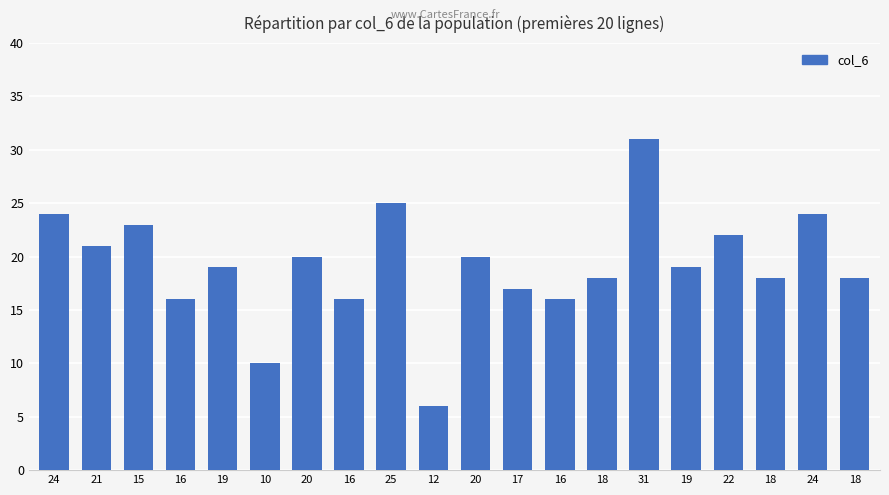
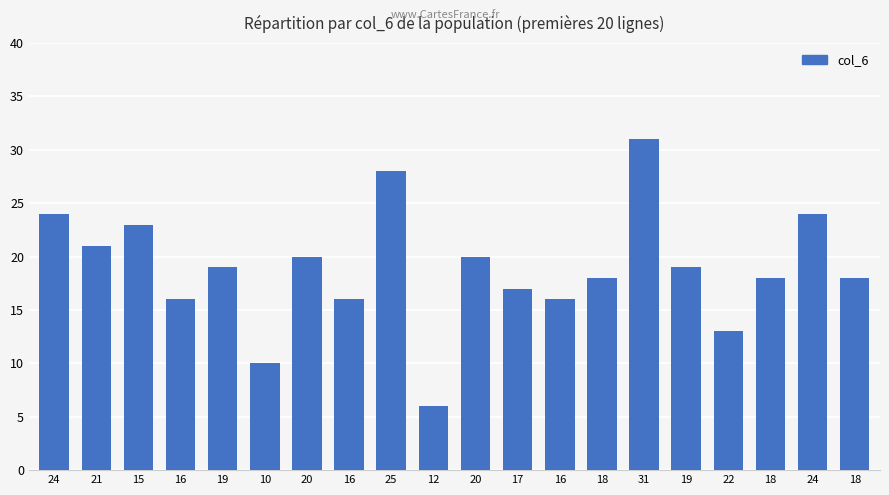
  {
    "21": 21,
    "15": 23,
    "10": 10,
-   "25": 25,
+   "25": 28,
    "12": 6,
    "17": 17,
    "31": 31,
-   "22": 22
+   "22": 13
  }
